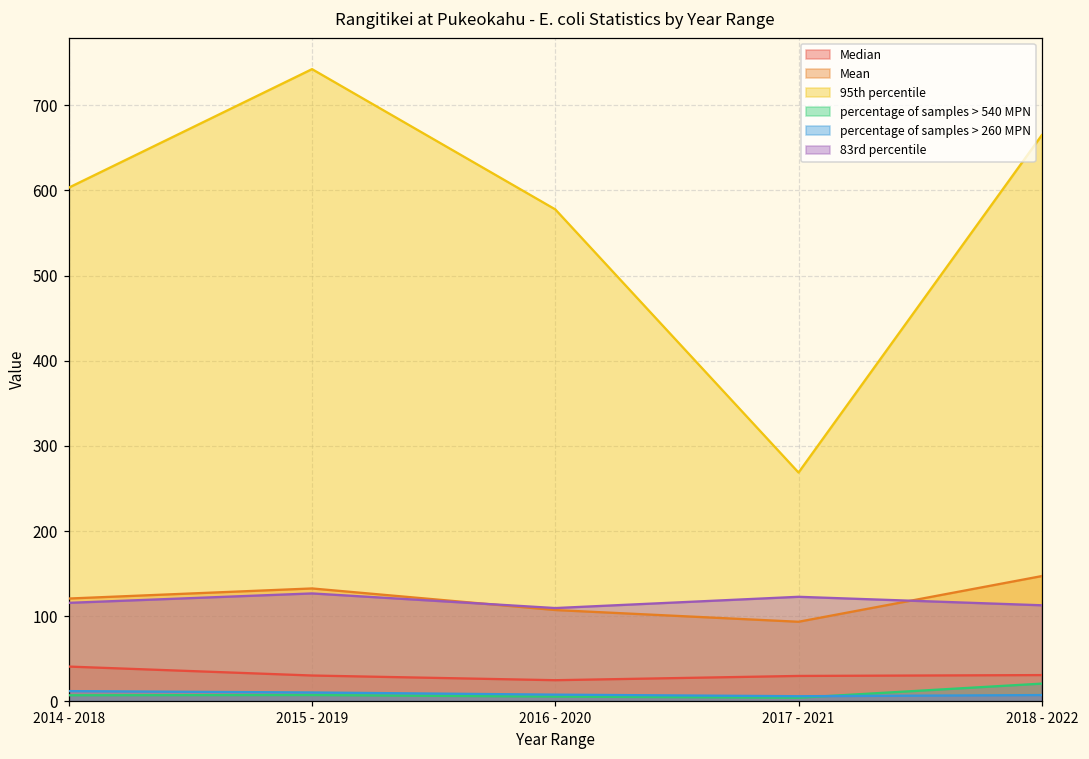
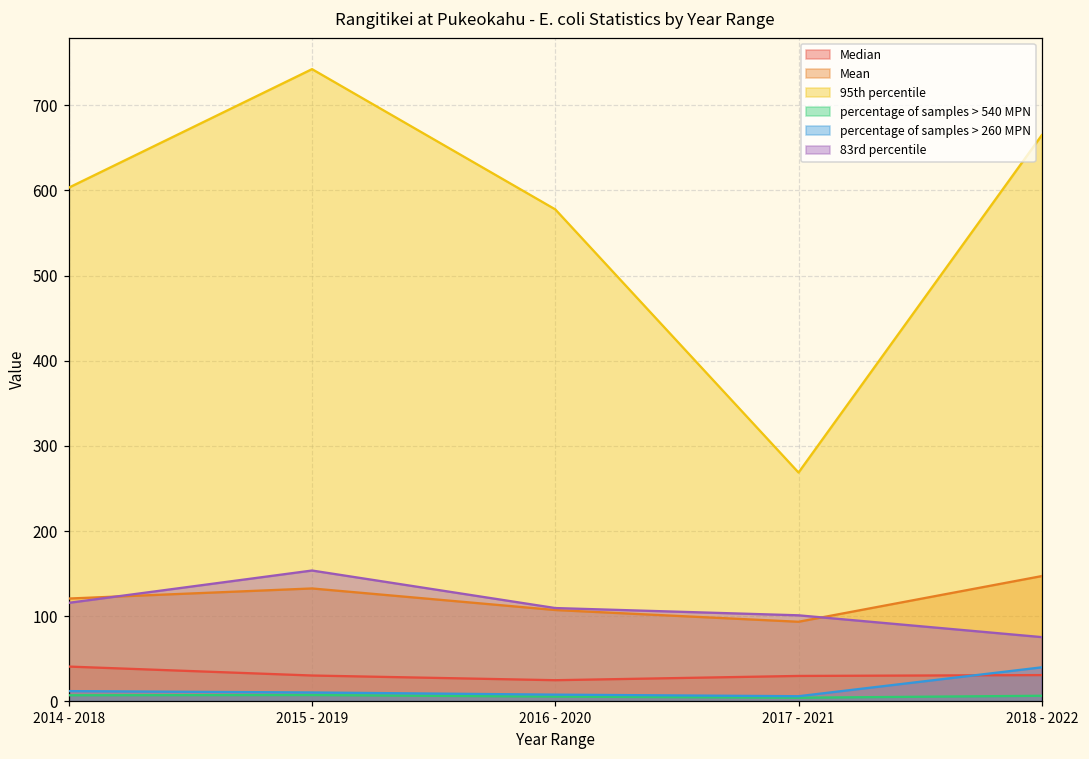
  {
    "percentage of samples > 540 MPN": {
      "2014 - 2018": 10,
-     "2018 - 2022": 20
+     "2018 - 2022": 10
    },
    "percentage of samples > 260 MPN": {
      "2014 - 2018": 10,
-     "2018 - 2022": 10
+     "2018 - 2022": 40
    },
    "83rd percentile": {
      "2014 - 2018": 120,
-     "2015 - 2019": 130,
-     "2017 - 2021": 120,
-     "2018 - 2022": 110
+     "2015 - 2019": 150,
+     "2017 - 2021": 100,
+     "2018 - 2022": 80
    }
  }
